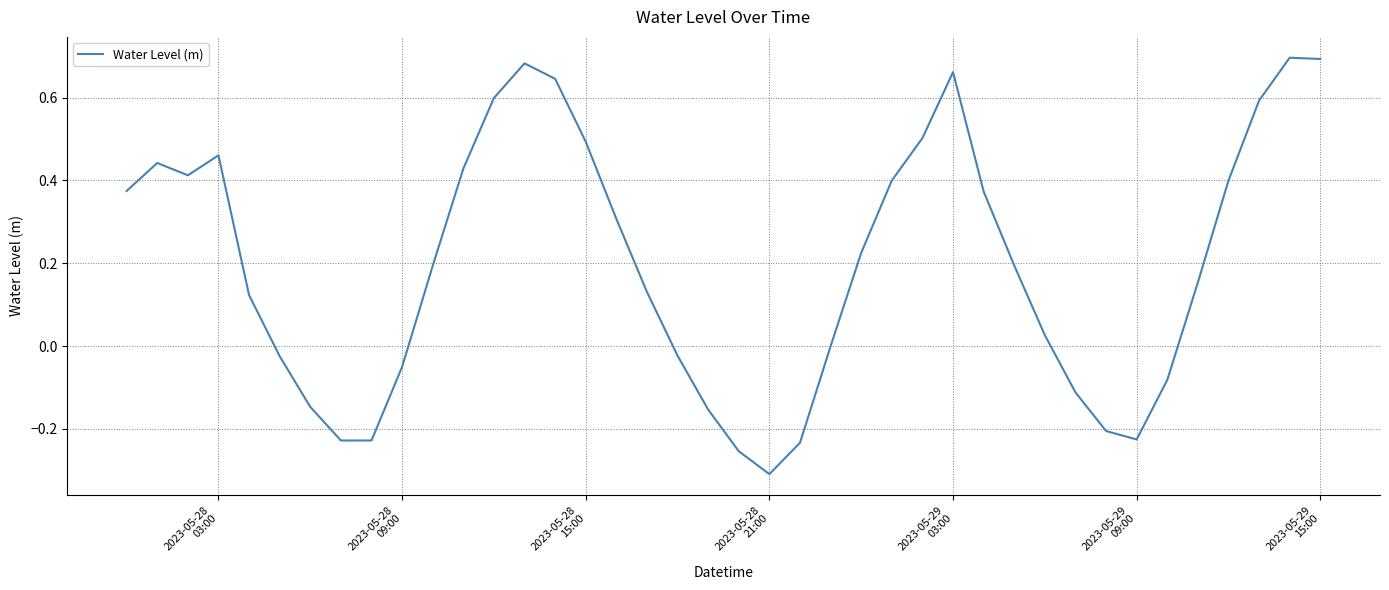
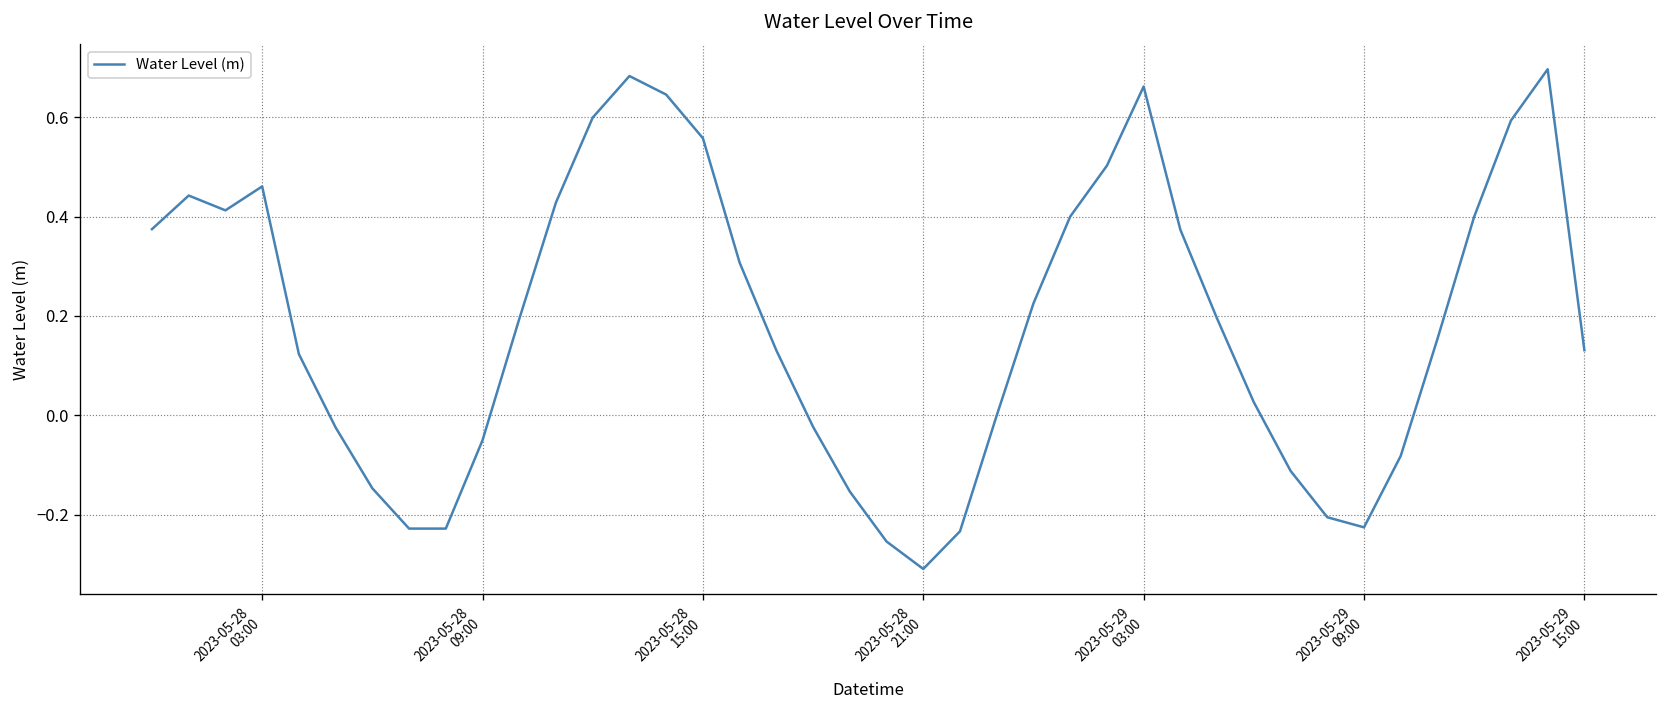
  {
    "2023-05-28 03:00": 0.46,
    "2023-05-28 09:00": -0.05,
-   "2023-05-28 15:00": 0.49,
+   "2023-05-28 15:00": 0.56,
    "2023-05-28 21:00": -0.31,
    "2023-05-29 03:00": 0.66,
    "2023-05-29 09:00": -0.23,
-   "2023-05-29 15:00": 0.69
+   "2023-05-29 15:00": 0.13
  }
